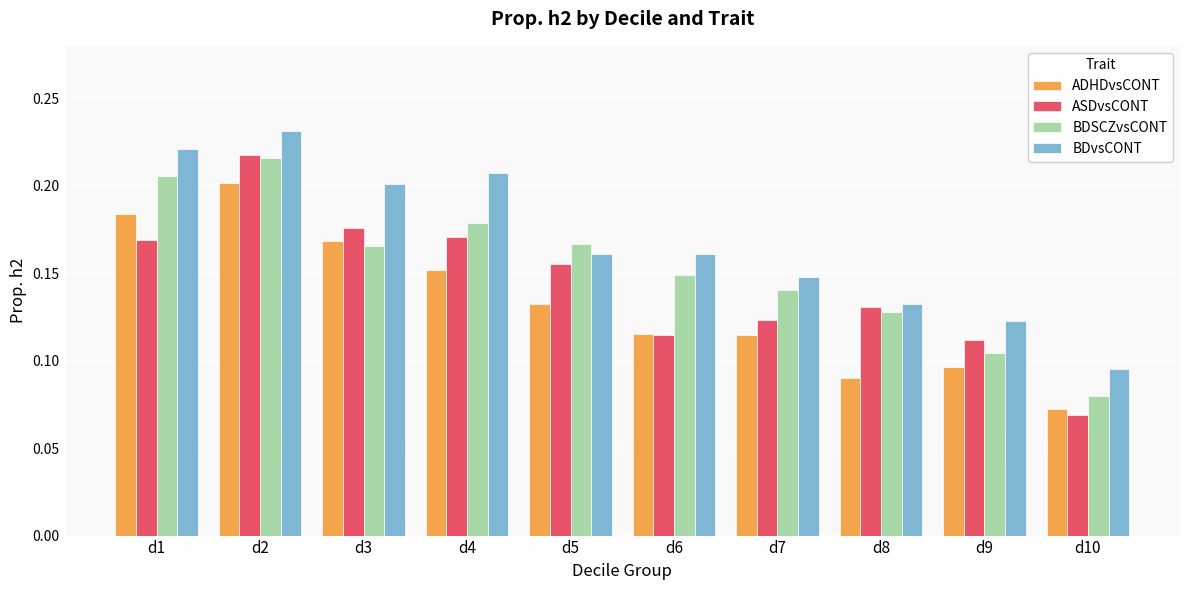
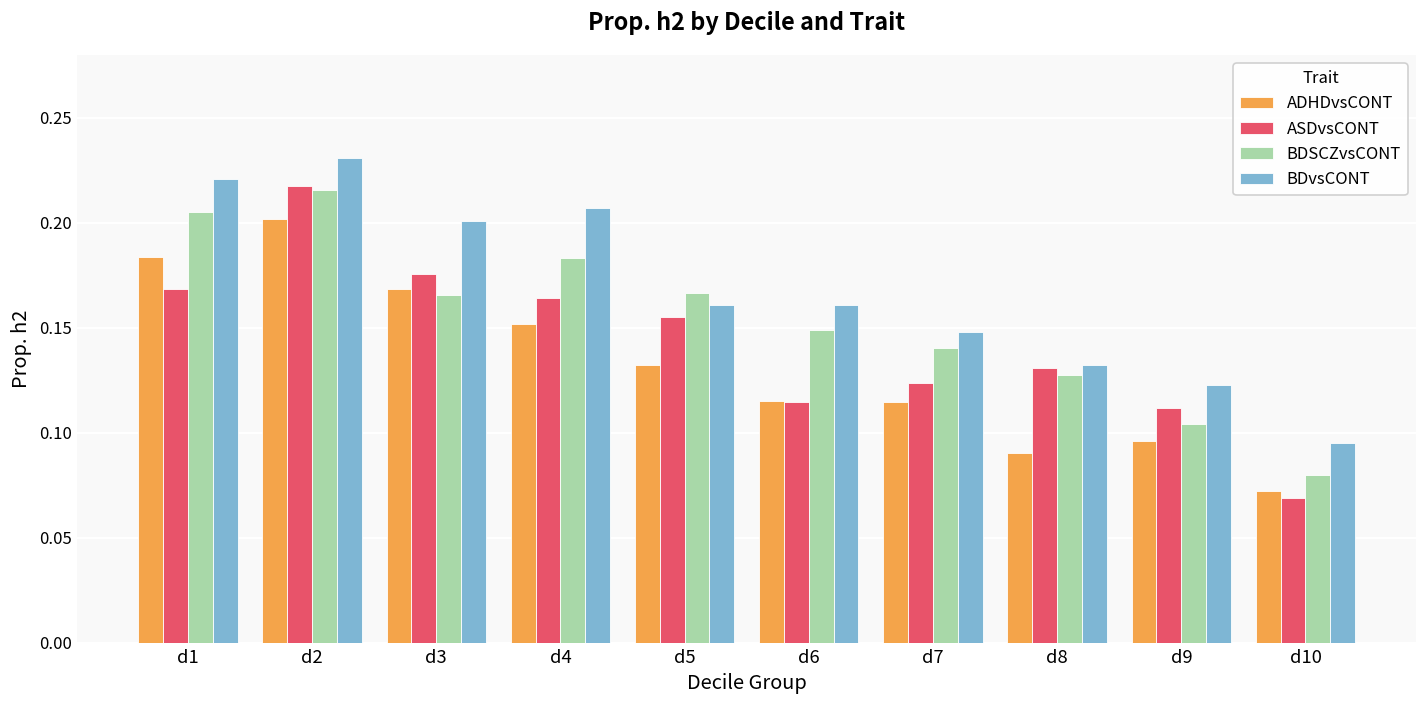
  {
    "ADHDvsCONT": {
      "d1": 0.184,
      "d2": 0.202,
      "d3": 0.169,
      "d4": 0.152,
      "d5": 0.132,
      "d6": 0.115,
      "d7": 0.114,
      "d8": 0.090,
      "d9": 0.096,
      "d10": 0.072
    },
    "ASDvsCONT": {
      "d1": 0.169,
      "d2": 0.218,
      "d3": 0.176,
-     "d4": 0.171,
+     "d4": 0.164,
      "d5": 0.155,
      "d6": 0.115,
      "d7": 0.124,
      "d8": 0.131,
      "d9": 0.112,
      "d10": 0.069
    },
    "BDSCZvsCONT": {
      "d1": 0.205,
      "d2": 0.216,
      "d3": 0.166,
-     "d4": 0.179,
+     "d4": 0.183,
      "d5": 0.167,
      "d6": 0.149,
      "d7": 0.140,
      "d8": 0.128,
      "d9": 0.104,
      "d10": 0.080
    },
    "BDvsCONT": {
      "d1": 0.221,
      "d2": 0.231,
      "d3": 0.201,
      "d4": 0.207,
      "d5": 0.161,
      "d6": 0.161,
      "d7": 0.148,
      "d8": 0.132,
      "d9": 0.123,
      "d10": 0.095
    }
  }
